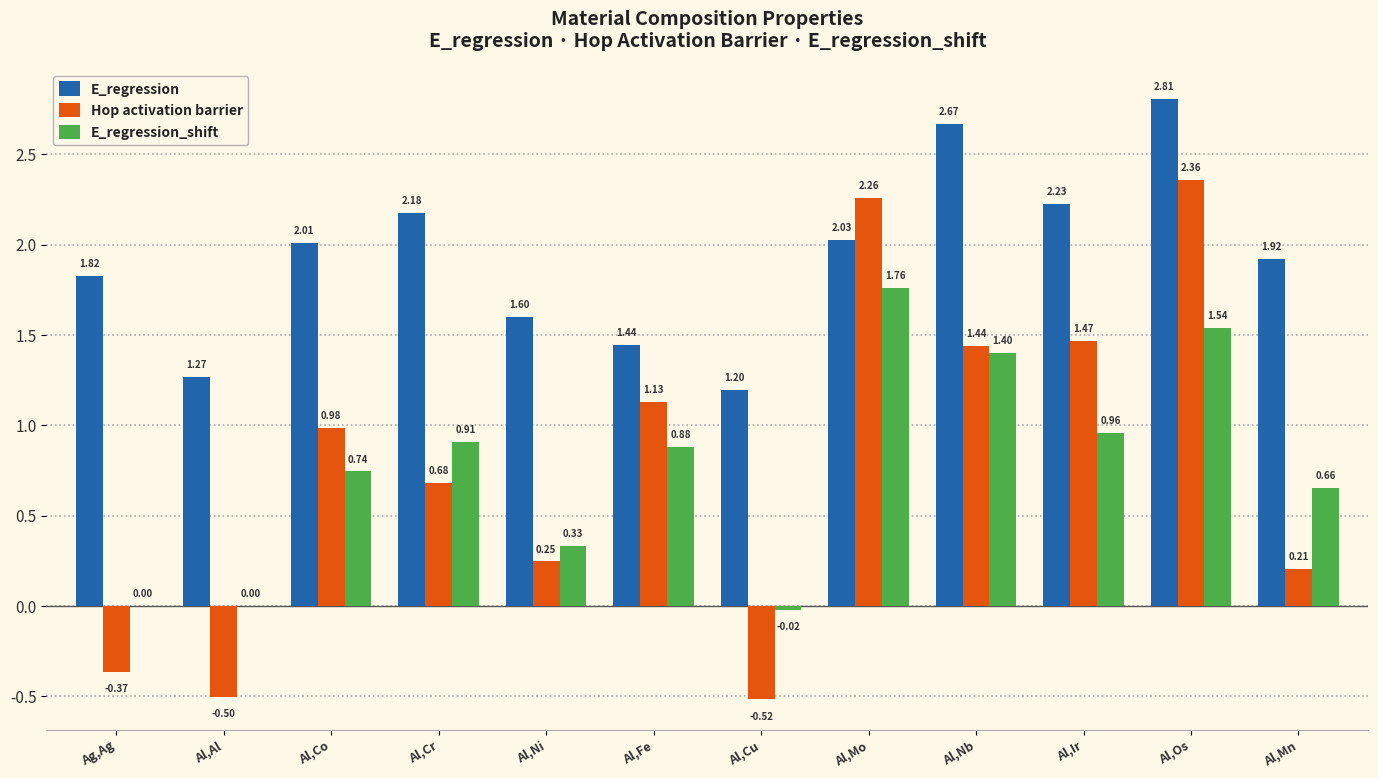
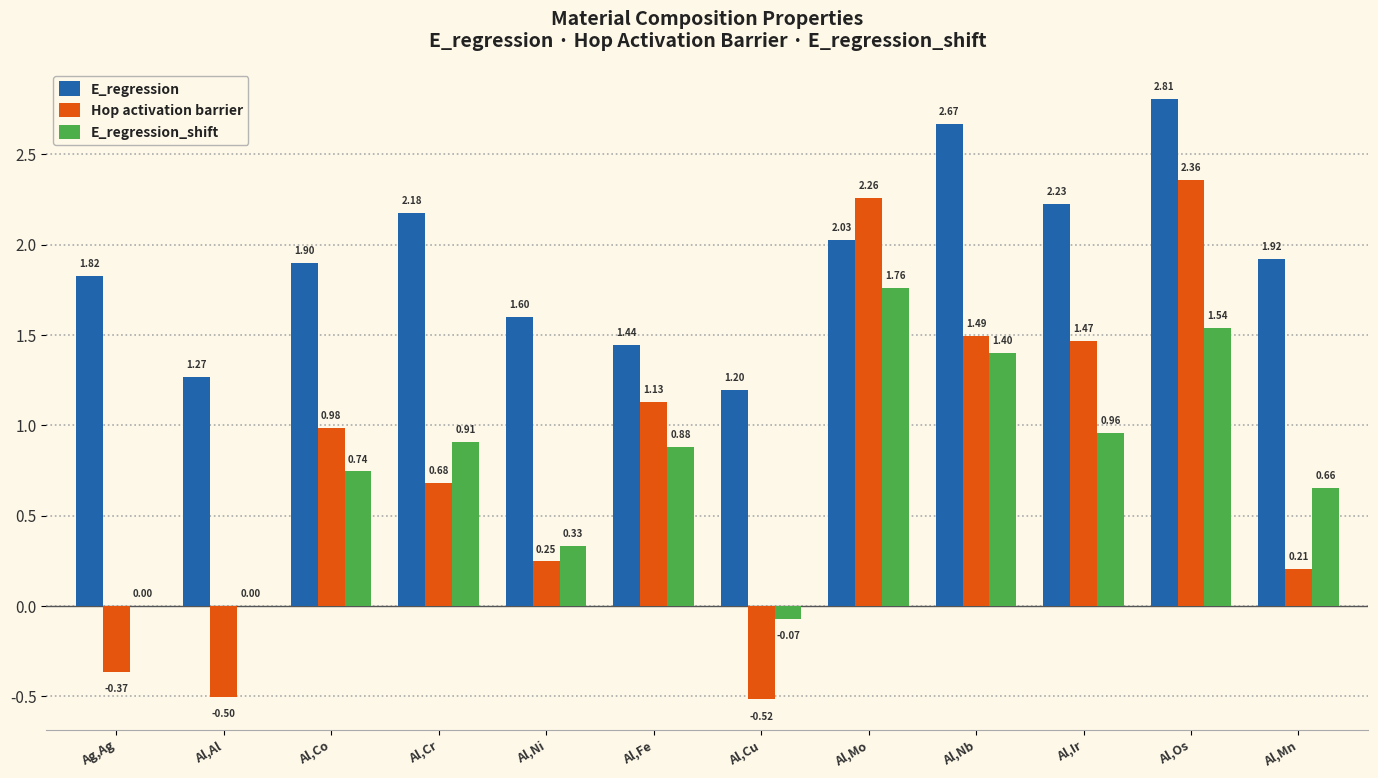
  {
    "E_regression": {
      "Ag,Ag": 1.82,
      "Al,Al": 1.27,
-     "Al,Co": 2.01,
+     "Al,Co": 1.90,
      "Al,Cr": 2.18,
      "Al,Ni": 1.60,
      "Al,Fe": 1.44,
      "Al,Cu": 1.20,
      "Al,Mo": 2.03,
      "Al,Nb": 2.67,
      "Al,Ir": 2.23,
      "Al,Os": 2.81,
      "Al,Mn": 1.92
    },
    "Hop activation barrier": {
      "Ag,Ag": -0.37,
      "Al,Al": -0.50,
      "Al,Co": 0.98,
      "Al,Cr": 0.68,
      "Al,Ni": 0.25,
      "Al,Fe": 1.13,
      "Al,Cu": -0.52,
      "Al,Mo": 2.26,
-     "Al,Nb": 1.44,
+     "Al,Nb": 1.49,
      "Al,Ir": 1.47,
      "Al,Os": 2.36,
      "Al,Mn": 0.21
    },
    "E_regression_shift": {
      "Ag,Ag": 0.00,
      "Al,Al": 0.00,
      "Al,Co": 0.74,
      "Al,Cr": 0.91,
      "Al,Ni": 0.33,
      "Al,Fe": 0.88,
-     "Al,Cu": -0.02,
+     "Al,Cu": -0.07,
      "Al,Mo": 1.76,
      "Al,Nb": 1.40,
      "Al,Ir": 0.96,
      "Al,Os": 1.54,
      "Al,Mn": 0.66
    }
  }
